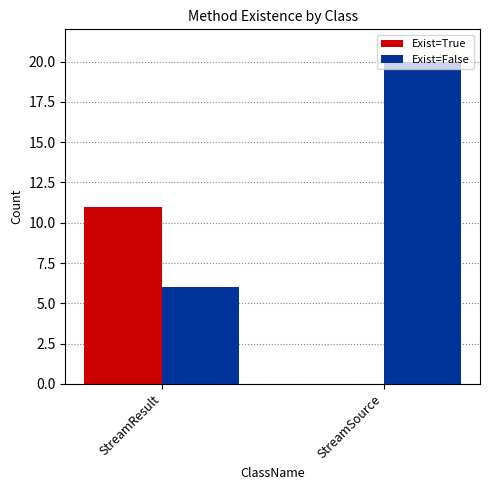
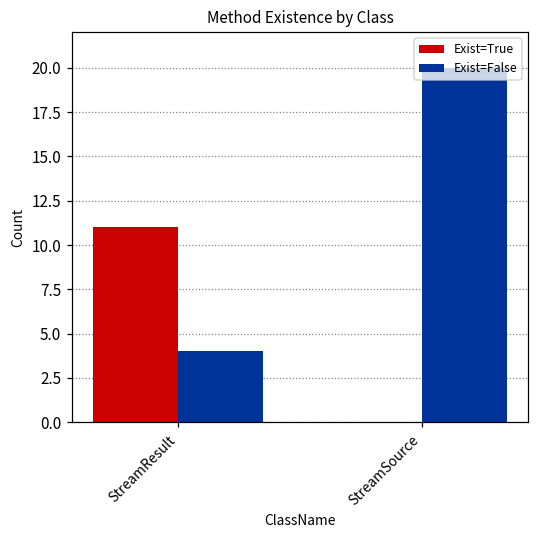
  {
    "Exist=True": {
      "StreamResult": 11,
      "StreamSource": 0
    },
    "Exist=False": {
-     "StreamResult": 6
+     "StreamResult": 4
    }
  }
